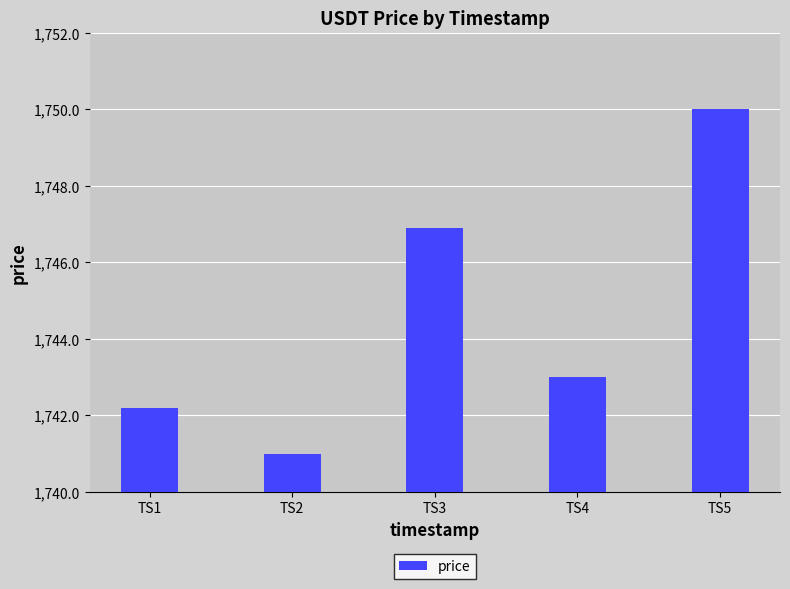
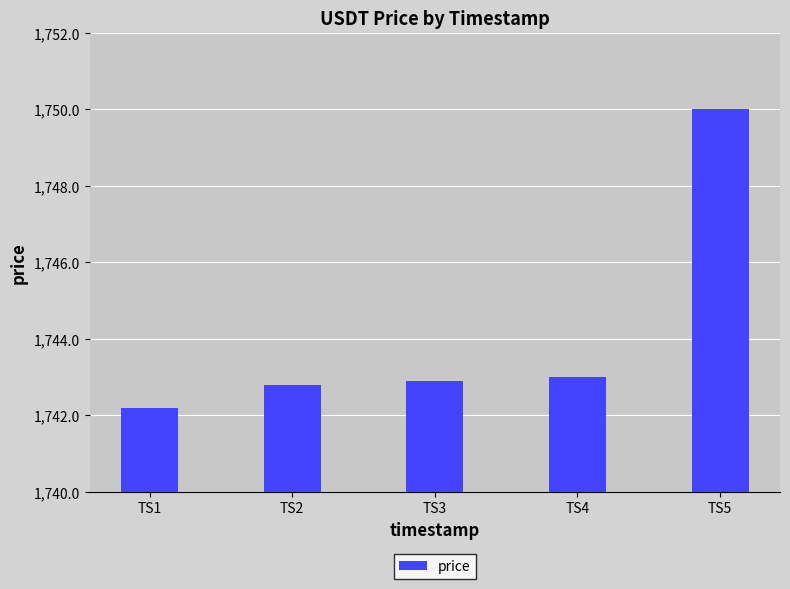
  {
    "TS1": "1,742.2",
-   "TS2": "1,741.0",
-   "TS3": "1,746.9",
+   "TS2": "1,742.8",
+   "TS3": "1,742.9",
    "TS4": "1,743.0",
    "TS5": "1,750.0"
  }
